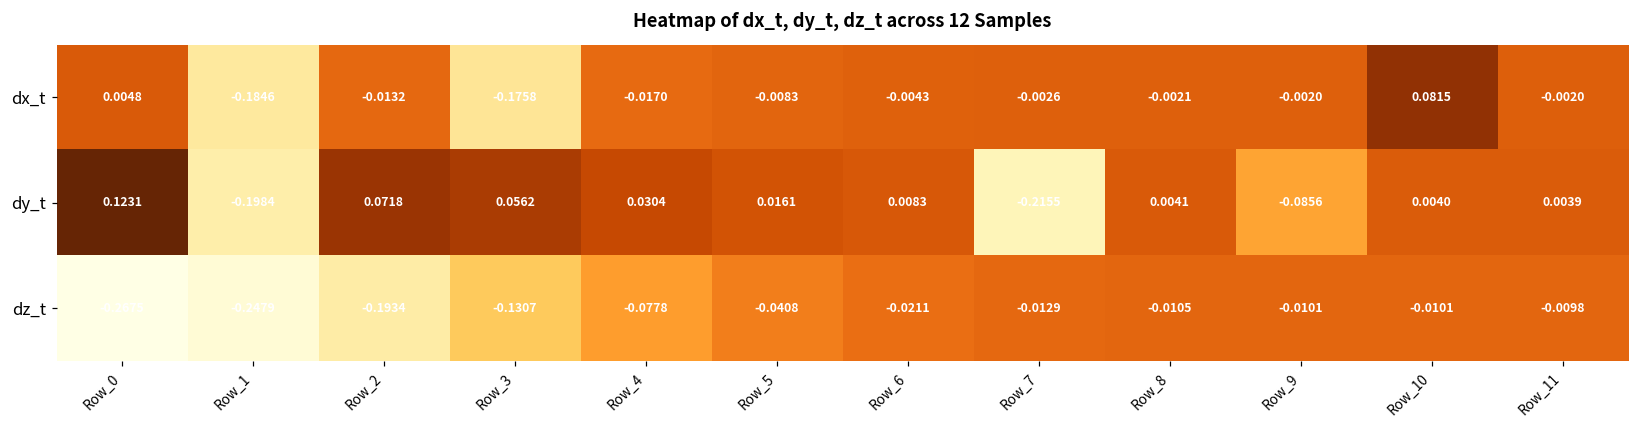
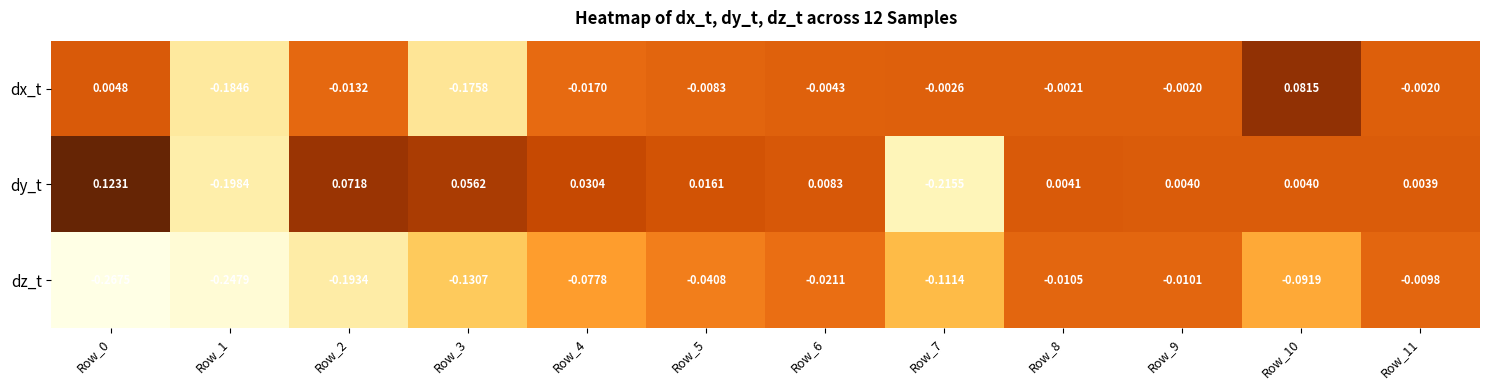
  {
    "dx_t": {
      "Row_0": 0.0048,
      "Row_1": -0.1846,
      "Row_2": -0.0132,
      "Row_3": -0.1758,
      "Row_4": -0.0170,
      "Row_5": -0.0083,
      "Row_6": -0.0043,
      "Row_7": -0.0026,
      "Row_8": -0.0021,
      "Row_9": -0.0020,
      "Row_10": 0.0815,
      "Row_11": -0.0020
    },
    "dy_t": {
      "Row_0": 0.1231,
      "Row_1": -0.1984,
      "Row_2": 0.0718,
      "Row_3": 0.0562,
      "Row_4": 0.0304,
      "Row_5": 0.0161,
      "Row_6": 0.0083,
      "Row_7": -0.2155,
      "Row_8": 0.0041,
-     "Row_9": -0.0856,
+     "Row_9": 0.0040,
      "Row_10": 0.0040,
      "Row_11": 0.0039
    },
    "dz_t": {
      "Row_2": -0.1934,
      "Row_3": -0.1307,
      "Row_4": -0.0778,
      "Row_5": -0.0408,
      "Row_6": -0.0211,
-     "Row_7": -0.0129,
+     "Row_7": -0.1114,
      "Row_8": -0.0105,
      "Row_9": -0.0101,
-     "Row_10": -0.0101,
+     "Row_10": -0.0919,
      "Row_11": -0.0098
    }
  }
